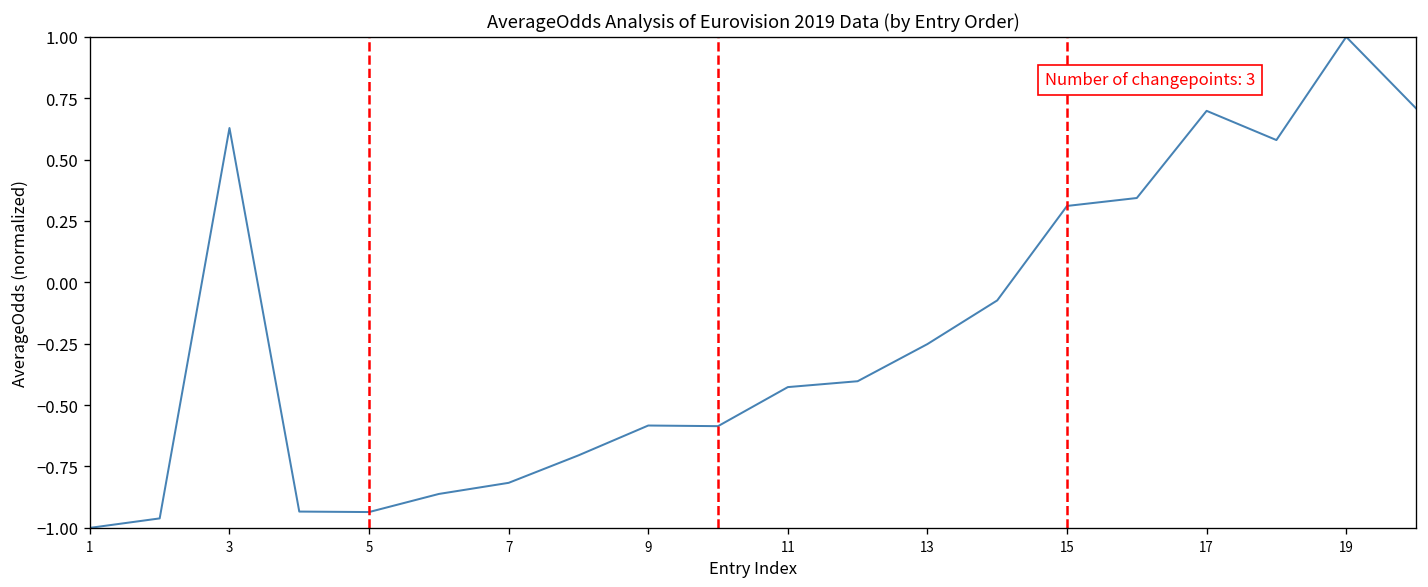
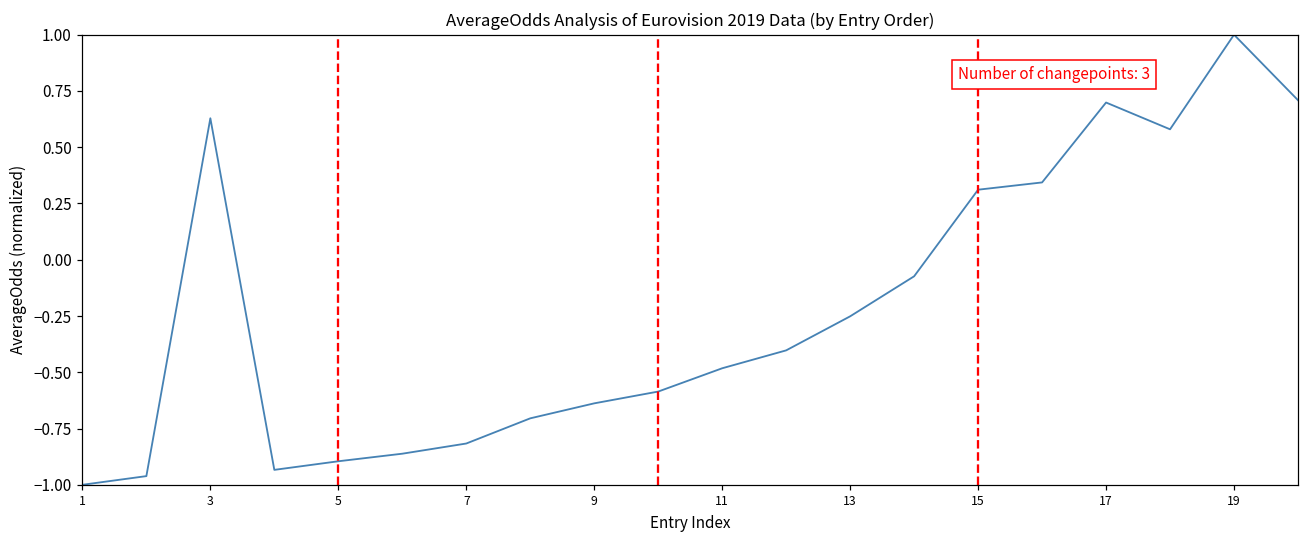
  {
    "1": -1.00,
    "3": 0.63,
-   "5": -0.94,
+   "5": -0.90,
    "7": -0.82,
-   "9": -0.58,
-   "11": -0.43,
+   "9": -0.64,
+   "11": -0.48,
    "13": -0.25,
    "15": 0.31,
    "19": 1.00
  }
